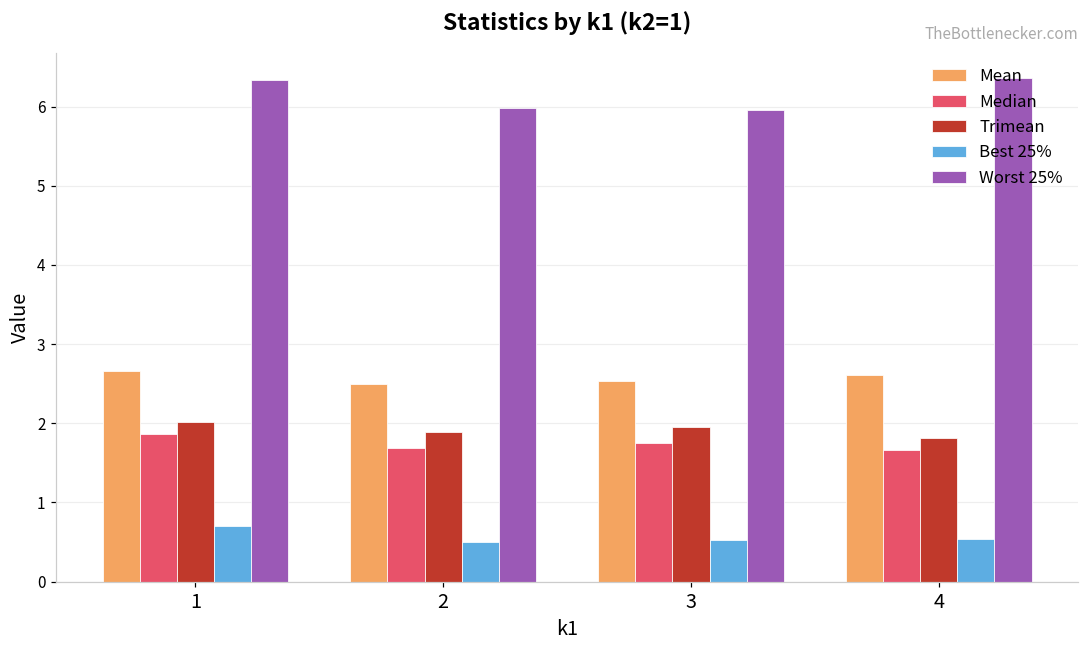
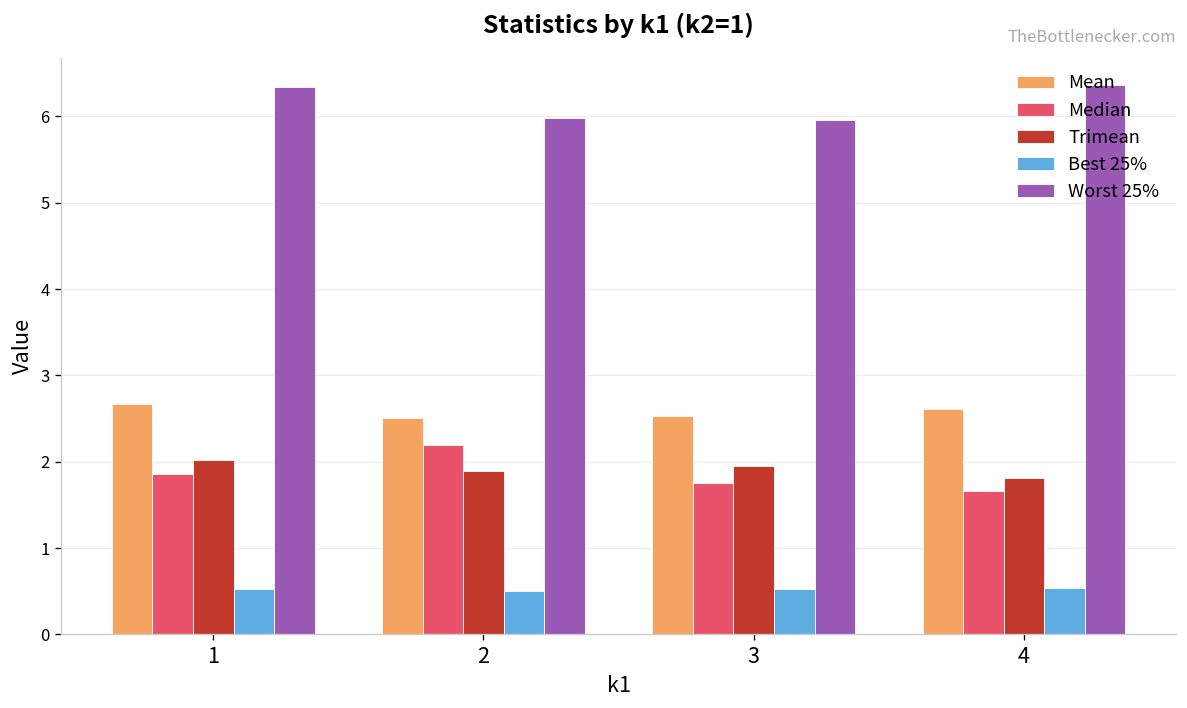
  {
    "Mean": {
      "1": 2.7,
      "2": 2.5,
      "3": 2.5,
      "4": 2.6
    },
    "Median": {
      "1": 1.9,
-     "2": 1.7,
+     "2": 2.2,
      "3": 1.8,
      "4": 1.7
    },
    "Trimean": {
      "1": 2.0,
      "2": 1.9,
      "3": 1.9,
      "4": 1.8
    },
    "Best 25%": {
-     "1": 0.7,
+     "1": 0.5,
      "2": 0.5,
      "3": 0.5,
      "4": 0.5
    },
    "Worst 25%": {
      "1": 6.3,
      "2": 6.0,
      "3": 6.0,
      "4": 6.4
    }
  }
